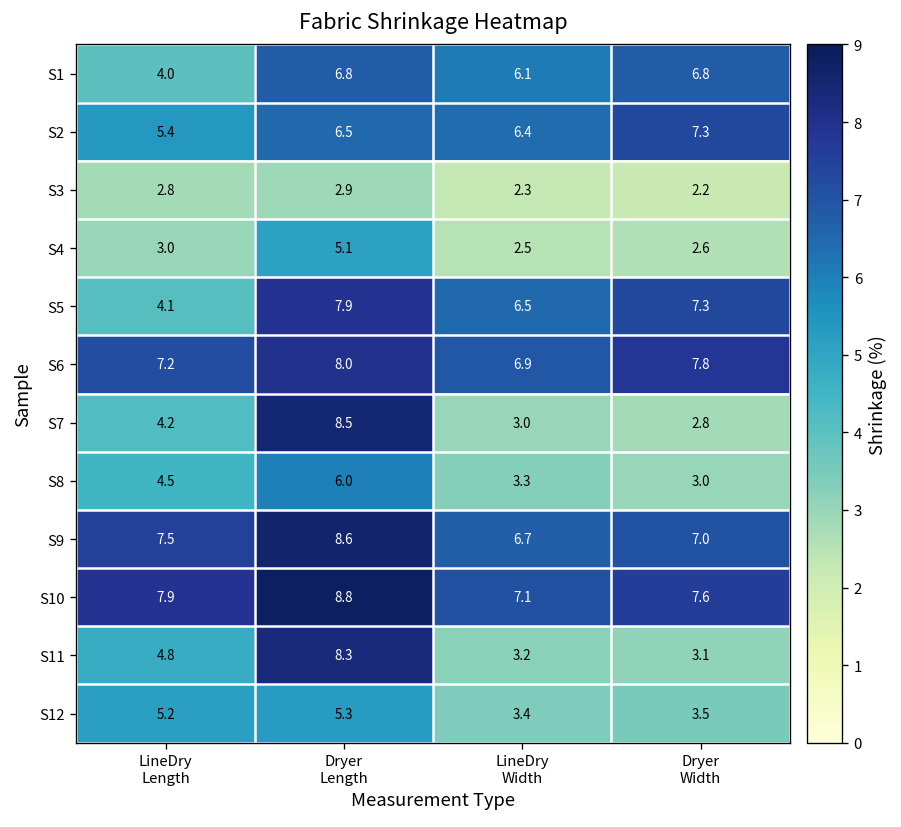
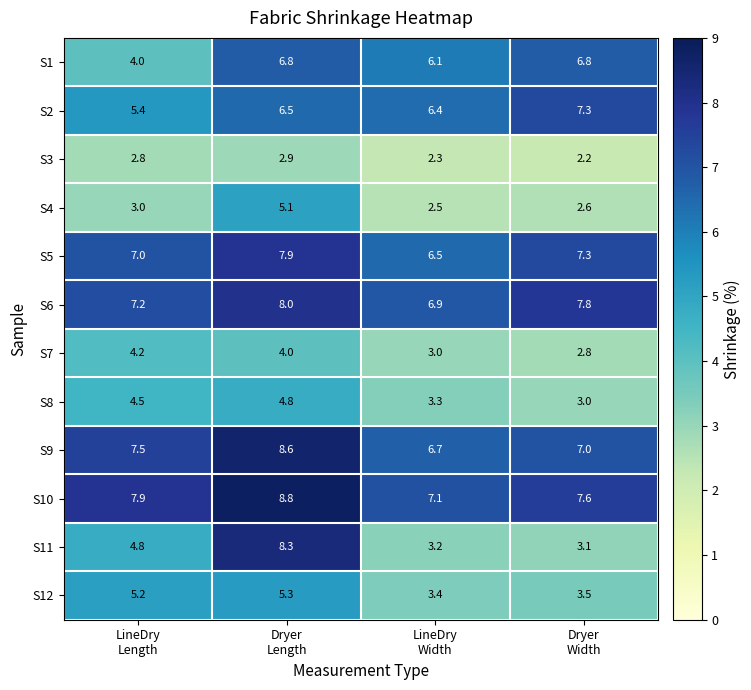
  {
    "S1": {
      "LineDry Length": 4.0,
      "Dryer Length": 6.8,
      "LineDry Width": 6.1,
      "Dryer Width": 6.8
    },
    "S2": {
      "LineDry Length": 5.4,
      "Dryer Length": 6.5,
      "LineDry Width": 6.4,
      "Dryer Width": 7.3
    },
    "S3": {
      "LineDry Length": 2.8,
      "Dryer Length": 2.9,
      "LineDry Width": 2.3,
      "Dryer Width": 2.2
    },
    "S4": {
      "LineDry Length": 3.0,
      "Dryer Length": 5.1,
      "LineDry Width": 2.5,
      "Dryer Width": 2.6
    },
    "S5": {
-     "LineDry Length": 4.1,
+     "LineDry Length": 7.0,
      "Dryer Length": 7.9,
      "LineDry Width": 6.5,
      "Dryer Width": 7.3
    },
    "S6": {
      "LineDry Length": 7.2,
      "Dryer Length": 8.0,
      "LineDry Width": 6.9,
      "Dryer Width": 7.8
    },
    "S7": {
      "LineDry Length": 4.2,
-     "Dryer Length": 8.5,
+     "Dryer Length": 4.0,
      "LineDry Width": 3.0,
      "Dryer Width": 2.8
    },
    "S8": {
      "LineDry Length": 4.5,
-     "Dryer Length": 6.0,
+     "Dryer Length": 4.8,
      "LineDry Width": 3.3,
      "Dryer Width": 3.0
    },
    "S9": {
      "LineDry Length": 7.5,
      "Dryer Length": 8.6,
      "LineDry Width": 6.7,
      "Dryer Width": 7.0
    },
    "S10": {
      "LineDry Length": 7.9,
      "Dryer Length": 8.8,
      "LineDry Width": 7.1,
      "Dryer Width": 7.6
    },
    "S11": {
      "LineDry Length": 4.8,
      "Dryer Length": 8.3,
      "LineDry Width": 3.2,
      "Dryer Width": 3.1
    },
    "S12": {
      "LineDry Length": 5.2,
      "Dryer Length": 5.3,
      "LineDry Width": 3.4,
      "Dryer Width": 3.5
    }
  }
